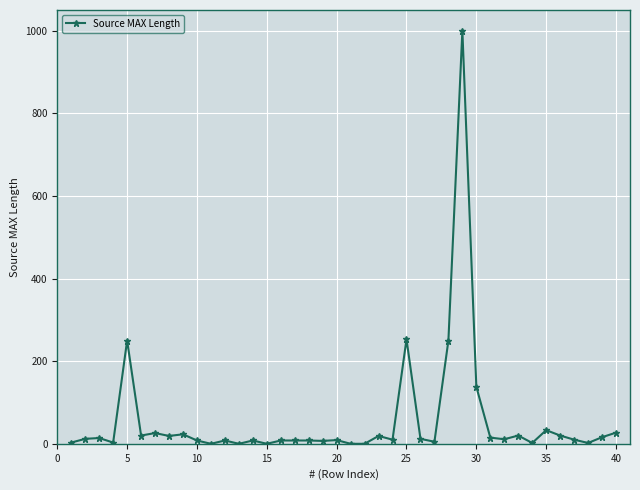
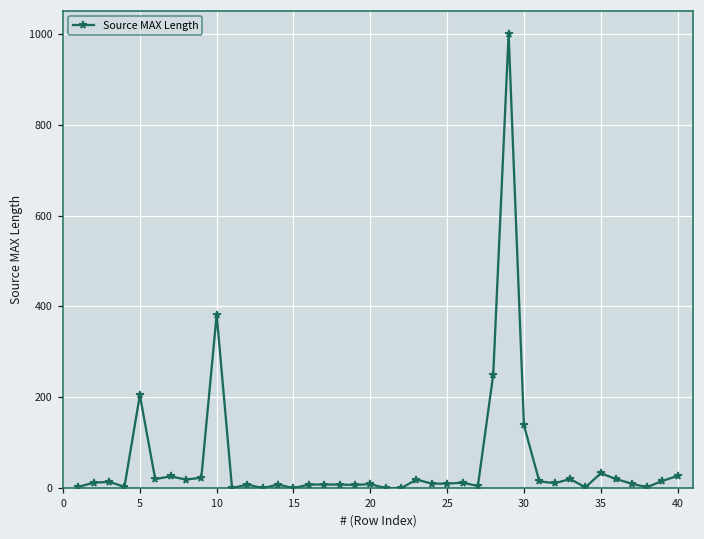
  {
-   "5": 250,
-   "10": 10,
+   "5": 210,
+   "10": 380,
    "15": 0,
    "20": 10,
-   "25": 250,
+   "25": 10,
    "30": 140,
    "35": 30,
    "40": 30
  }
